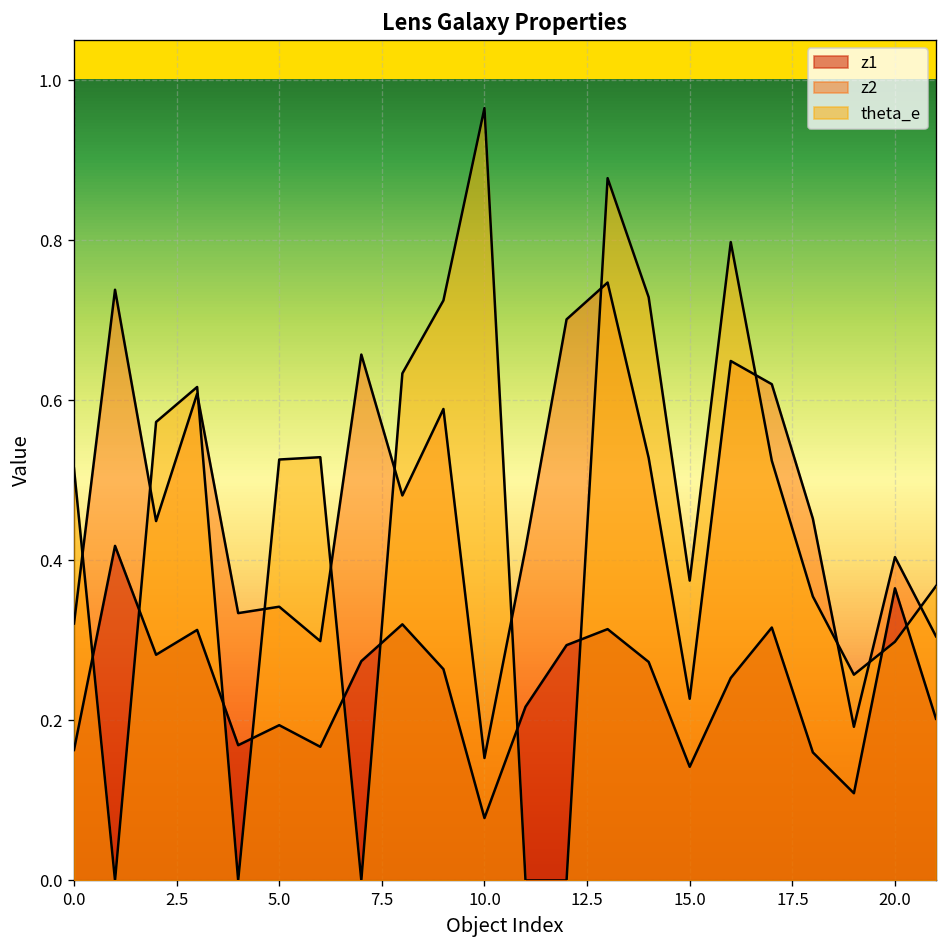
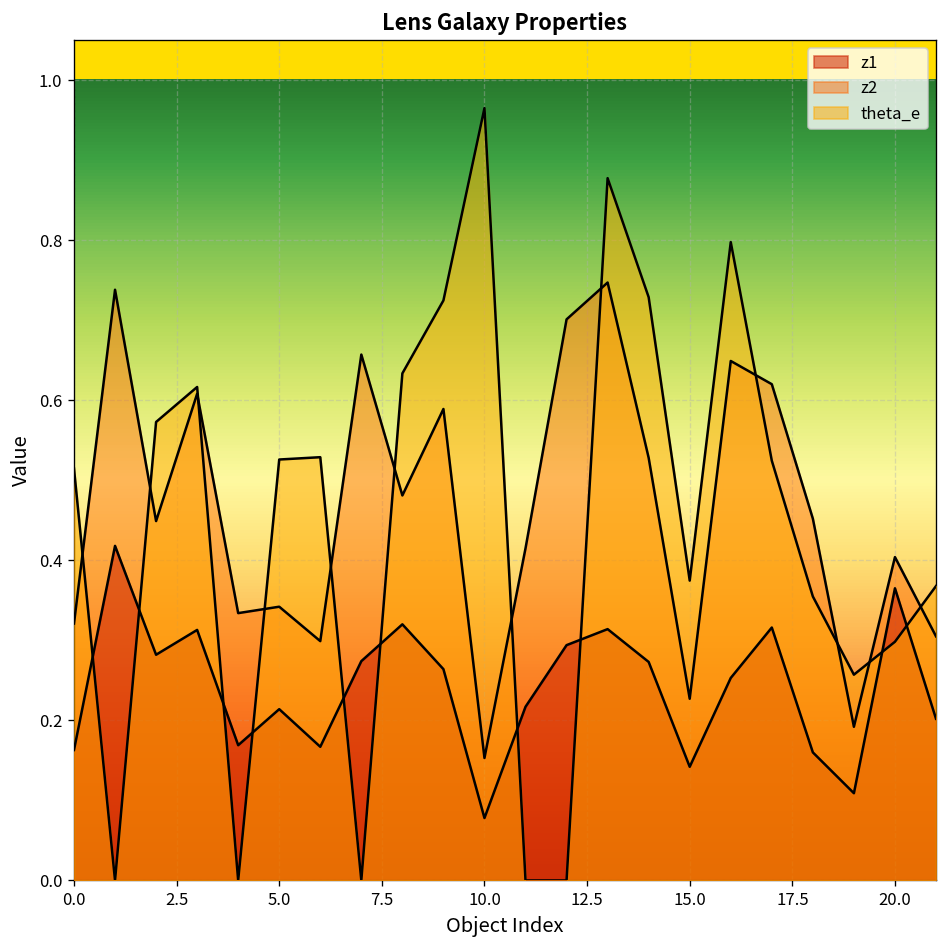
  {
    "z1": {
      "0.0": 0.16,
-     "5.0": 0.19,
+     "5.0": 0.21,
      "10.0": 0.08,
      "15.0": 0.14,
      "20.0": 0.37
    }
  }
